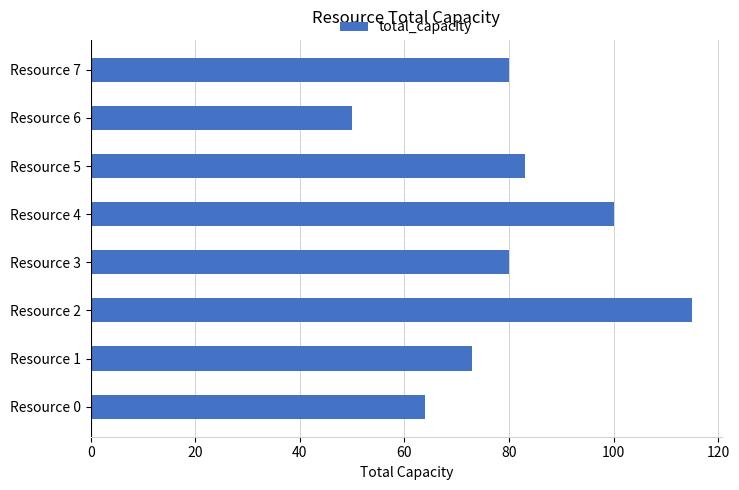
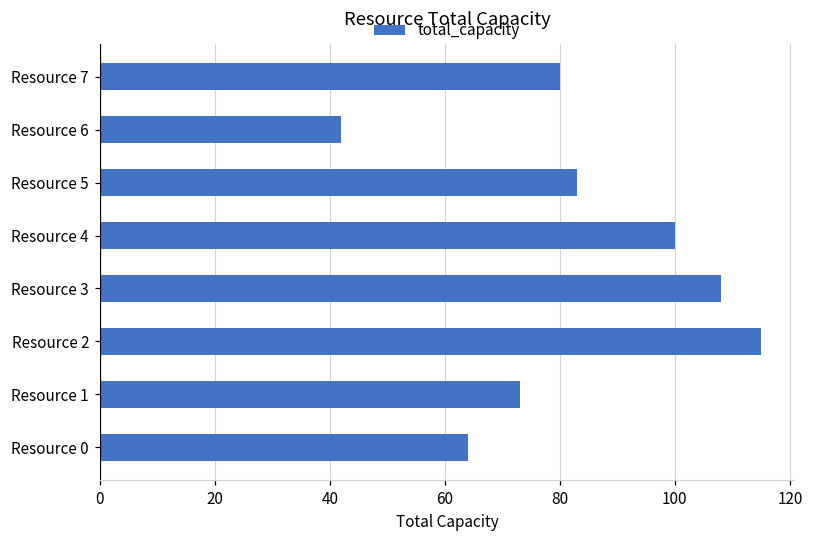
  {
    "Resource 7": 80,
-   "Resource 6": 50,
+   "Resource 6": 42,
    "Resource 5": 83,
    "Resource 4": 100,
-   "Resource 3": 80,
+   "Resource 3": 108,
    "Resource 2": 115,
    "Resource 1": 73,
    "Resource 0": 64
  }
